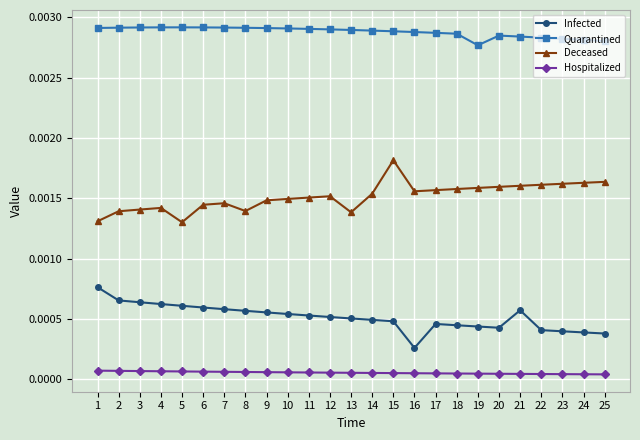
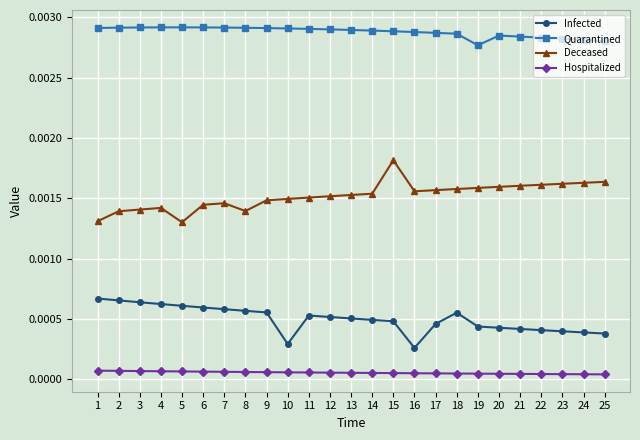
  {
    "Infected": {
-     "1": 0.00076,
+     "1": 0.00067,
      "2": 0.00065,
      "3": 0.00064,
      "4": 0.00062,
      "5": 0.00061,
      "6": 0.00059,
      "7": 0.00058,
      "8": 0.00057,
      "9": 0.00055,
-     "10": 0.00054,
+     "10": 0.00029,
      "11": 0.00053,
      "12": 0.00052,
      "13": 0.00050,
      "14": 0.00049,
      "15": 0.00048,
      "16": 0.00026,
      "17": 0.00046,
-     "18": 0.00045,
+     "18": 0.00055,
      "19": 0.00044,
      "20": 0.00043,
-     "21": 0.00057,
+     "21": 0.00042,
      "22": 0.00041,
      "23": 0.00040,
      "24": 0.00039,
      "25": 0.00038
    },
    "Quarantined": {
      "1": 0.00291,
      "2": 0.00291,
      "3": 0.00291,
      "4": 0.00292,
      "5": 0.00292,
      "6": 0.00292,
      "7": 0.00291,
      "8": 0.00291,
      "9": 0.00291,
      "10": 0.00291,
      "11": 0.00290,
      "12": 0.00290,
      "13": 0.00289,
      "14": 0.00289,
      "15": 0.00288,
      "16": 0.00288,
      "17": 0.00287,
      "18": 0.00286,
      "19": 0.00277,
      "20": 0.00285,
      "21": 0.00284
    },
    "Deceased": {
      "1": 0.00131,
      "2": 0.00139,
      "3": 0.00141,
      "4": 0.00142,
      "5": 0.00130,
      "6": 0.00145,
      "7": 0.00146,
      "8": 0.00139,
      "9": 0.00148,
      "10": 0.00149,
      "11": 0.00151,
      "12": 0.00152,
-     "13": 0.00138,
+     "13": 0.00153,
      "14": 0.00154,
      "15": 0.00181,
      "16": 0.00156,
      "17": 0.00157,
      "18": 0.00158,
      "19": 0.00159,
      "20": 0.00159,
      "21": 0.00160,
      "22": 0.00161,
      "23": 0.00162,
      "24": 0.00163,
      "25": 0.00164
    },
    "Hospitalized": {
      "1": 0.00007,
      "2": 0.00007,
      "3": 0.00007,
      "4": 0.00007,
      "5": 0.00006,
      "6": 0.00006,
      "7": 0.00006,
      "8": 0.00006,
      "9": 0.00006,
      "10": 0.00006,
      "11": 0.00006,
      "12": 0.00006,
      "13": 0.00005,
      "14": 0.00005,
      "15": 0.00005,
      "16": 0.00005,
      "17": 0.00005,
      "18": 0.00005,
      "19": 0.00005,
      "20": 0.00005,
      "21": 0.00004,
      "22": 0.00004,
      "23": 0.00004,
      "24": 0.00004,
      "25": 0.00004
    }
  }
